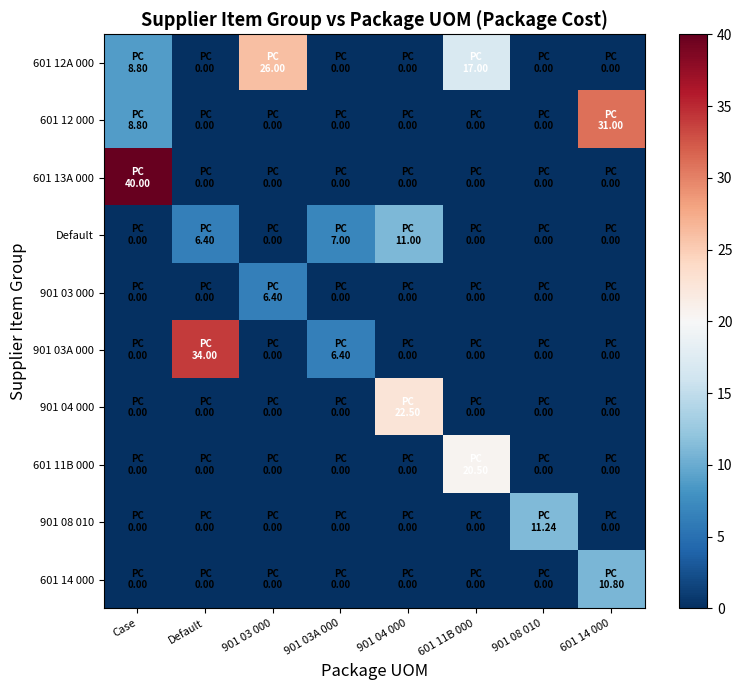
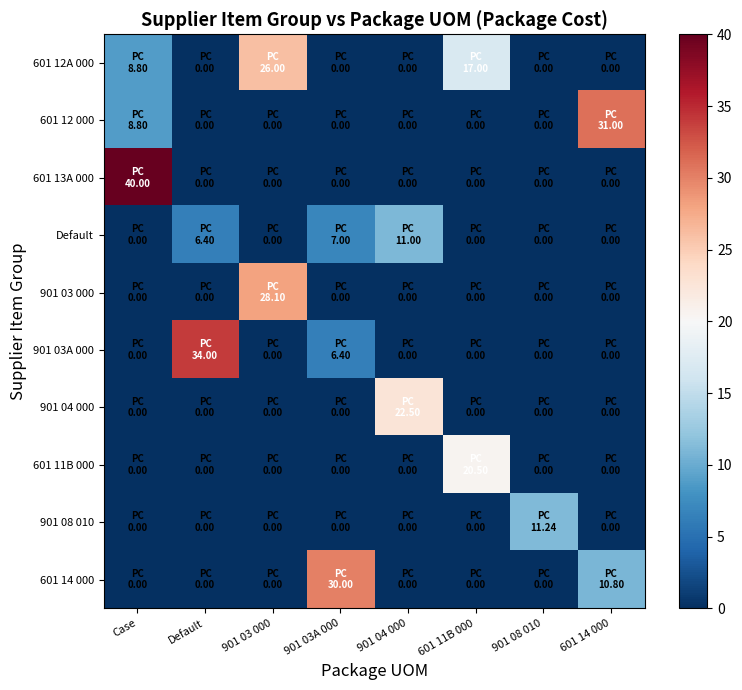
  {
    "601 12A 000": {
      "Case": 8.80,
      "Default": 0.00,
      "901 03 000": 26.00,
      "901 03A 000": 0.00,
      "901 04 000": 0.00,
      "901 08 010": 0.00,
      "601 14 000": 0.00
    },
    "601 12 000": {
      "Case": 8.80,
      "Default": 0.00,
      "901 03 000": 0.00,
      "901 03A 000": 0.00,
      "901 04 000": 0.00,
      "601 11B 000": 0.00,
      "901 08 010": 0.00,
      "601 14 000": 31.00
    },
    "601 13A 000": {
      "Case": 40.00,
      "Default": 0.00,
      "901 03 000": 0.00,
      "901 03A 000": 0.00,
      "901 04 000": 0.00,
      "601 11B 000": 0.00,
      "901 08 010": 0.00,
      "601 14 000": 0.00
    },
    "Default": {
      "Case": 0.00,
      "Default": 6.40,
      "901 03 000": 0.00,
      "901 03A 000": 7.00,
      "901 04 000": 11.00,
      "601 11B 000": 0.00,
      "901 08 010": 0.00,
      "601 14 000": 0.00
    },
    "901 03 000": {
      "Case": 0.00,
      "Default": 0.00,
-     "901 03 000": 6.40,
+     "901 03 000": 28.10,
      "901 03A 000": 0.00,
      "901 04 000": 0.00,
      "601 11B 000": 0.00,
      "901 08 010": 0.00,
      "601 14 000": 0.00
    },
    "901 03A 000": {
      "Case": 0.00,
      "Default": 34.00,
      "901 03 000": 0.00,
      "901 03A 000": 6.40,
      "901 04 000": 0.00,
      "601 11B 000": 0.00,
      "901 08 010": 0.00,
      "601 14 000": 0.00
    },
    "901 04 000": {
      "Case": 0.00,
      "Default": 0.00,
      "901 03 000": 0.00,
      "901 03A 000": 0.00,
      "601 11B 000": 0.00,
      "901 08 010": 0.00,
      "601 14 000": 0.00
    },
    "601 11B 000": {
      "Case": 0.00,
      "Default": 0.00,
      "901 03 000": 0.00,
      "901 03A 000": 0.00,
      "901 04 000": 0.00,
      "901 08 010": 0.00,
      "601 14 000": 0.00
    },
    "901 08 010": {
      "Case": 0.00,
      "Default": 0.00,
      "901 03 000": 0.00,
      "901 03A 000": 0.00,
      "901 04 000": 0.00,
      "601 11B 000": 0.00,
      "901 08 010": 11.24,
      "601 14 000": 0.00
    },
    "601 14 000": {
      "Case": 0.00,
      "Default": 0.00,
      "901 03 000": 0.00,
-     "901 03A 000": 0.00,
+     "901 03A 000": 30.00,
      "901 04 000": 0.00,
      "601 11B 000": 0.00,
      "901 08 010": 0.00,
      "601 14 000": 10.80
    }
  }
